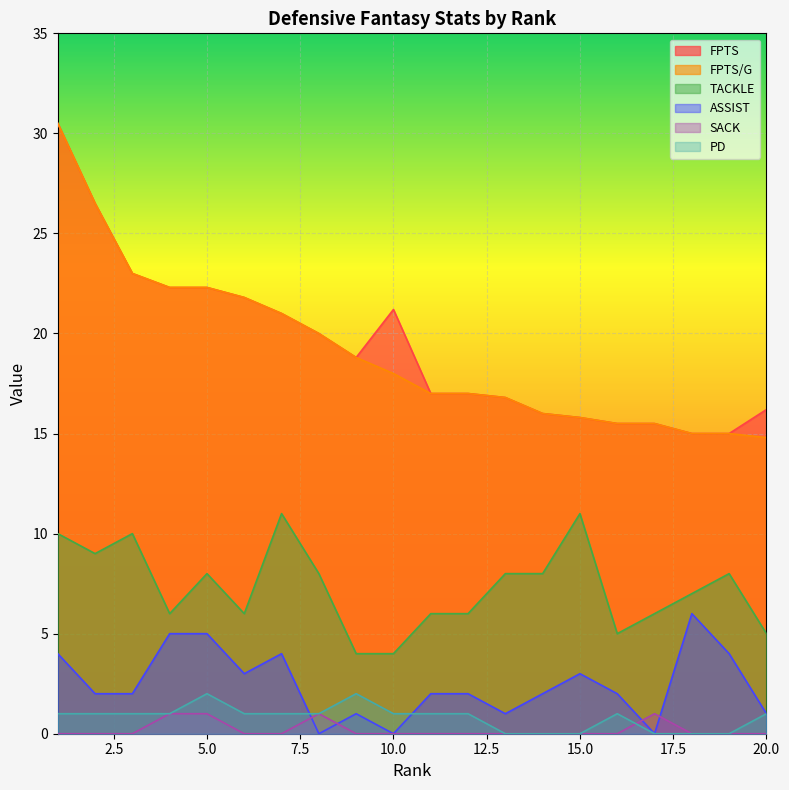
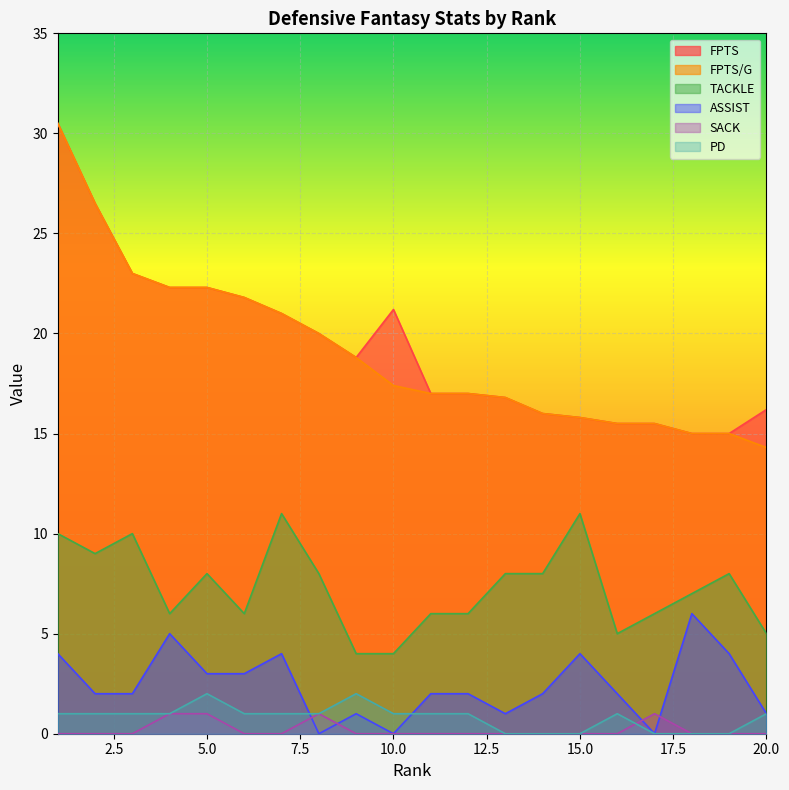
  {
    "FPTS": {
      "10.0": 21.2,
      "20.0": 16.2
    },
    "FPTS/G": {
-     "10.0": 18.0,
-     "20.0": 14.8
+     "10.0": 17.4,
+     "20.0": 14.3
    },
    "TACKLE": {
      "5.0": 8.0,
      "10.0": 4.0,
      "15.0": 11.0,
      "20.0": 5.0
    },
    "ASSIST": {
-     "5.0": 5,
-     "15.0": 3
+     "5.0": 3,
+     "15.0": 4
    },
    "SACK": {
      "5.0": 1.0,
      "20.0": 0.0
    },
    "PD": {
      "5.0": 2.0,
      "10.0": 1.0
    }
  }
